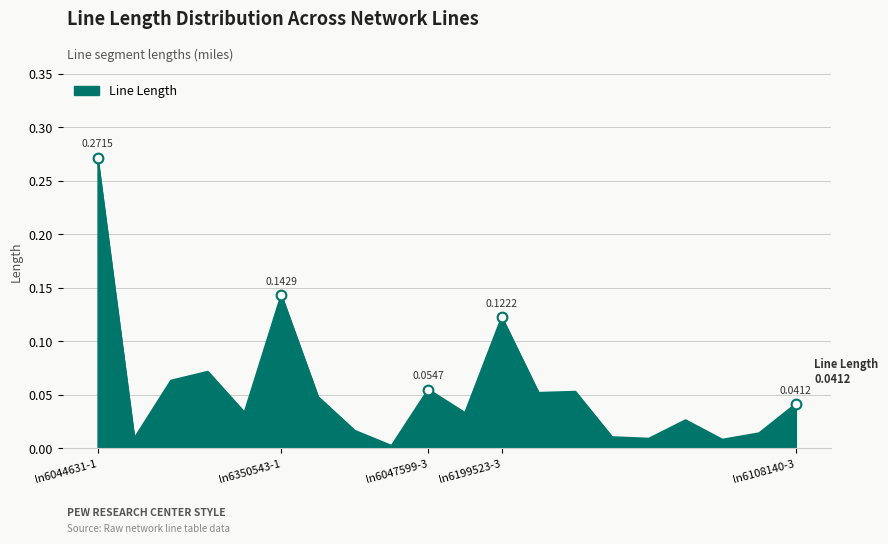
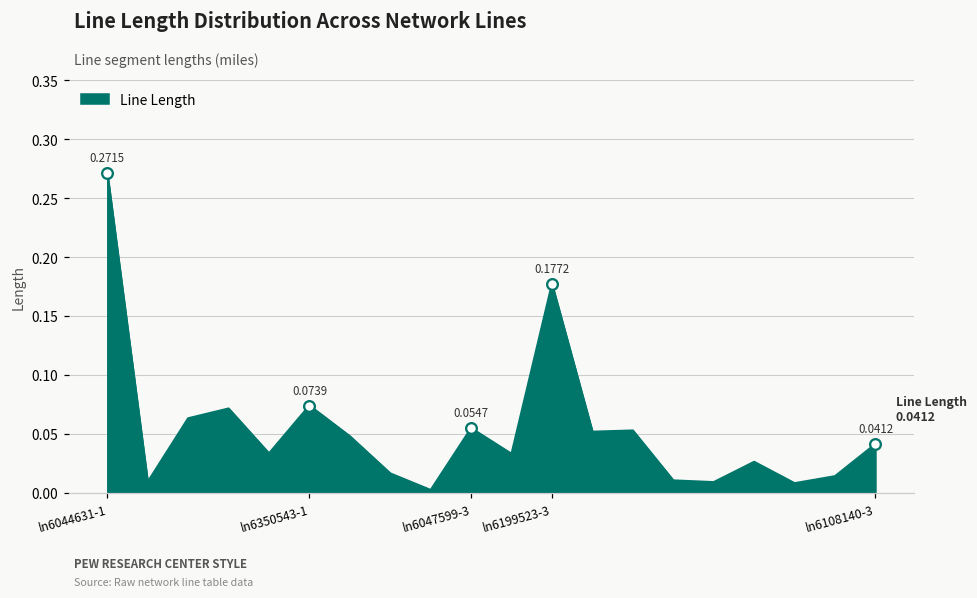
  {
    "Line Length": {
-     "ln6350543-1": 0.1429,
-     "ln6199523-3": 0.1222
+     "ln6350543-1": 0.0739,
+     "ln6199523-3": 0.1772
    }
  }
